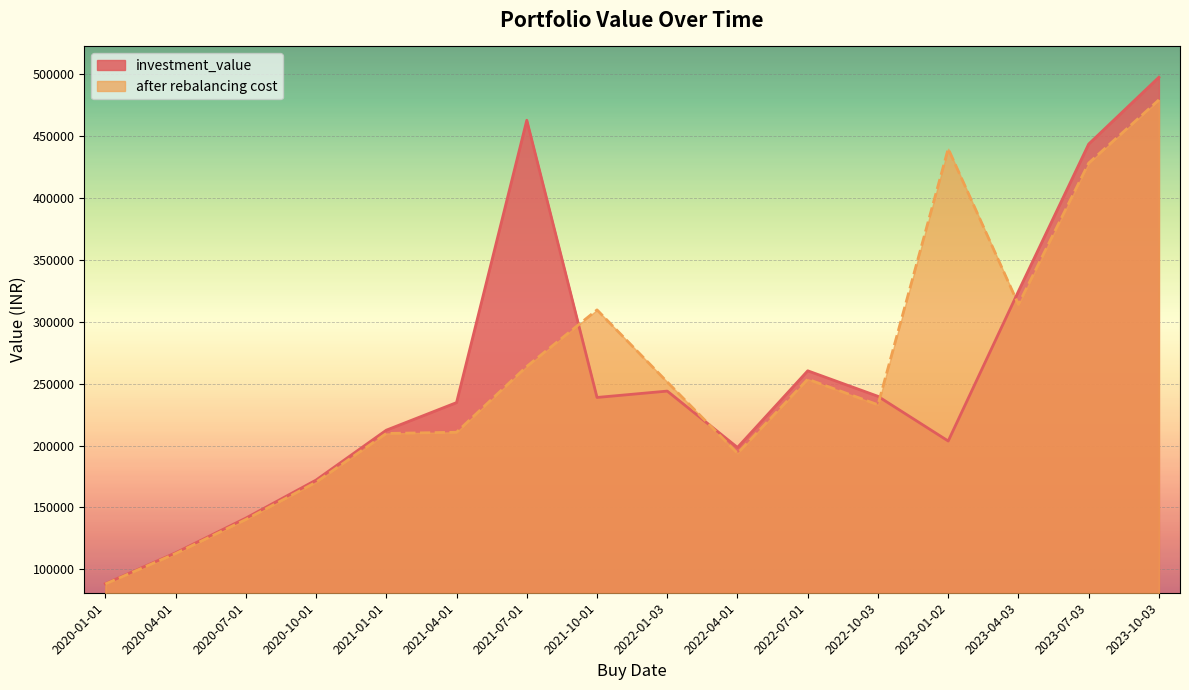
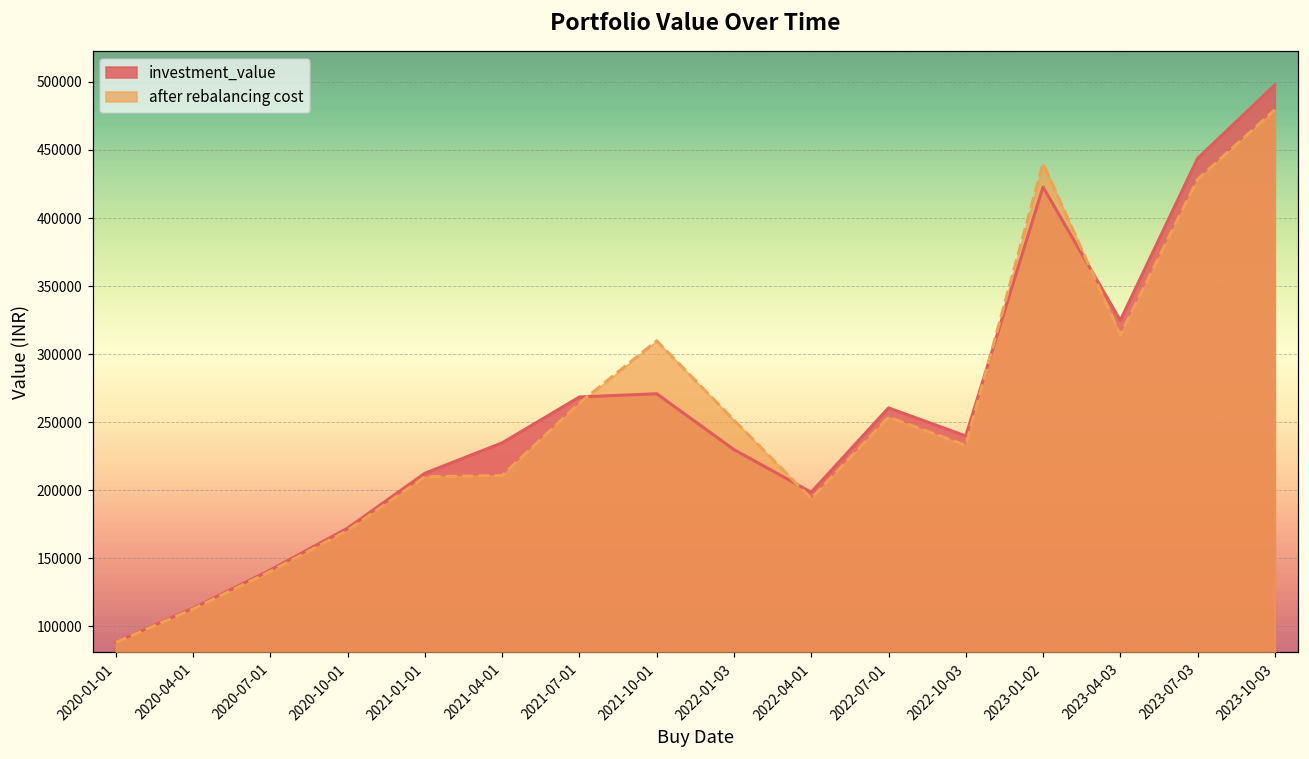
  {
    "investment_value": {
      "2021-01-01": 212000,
      "2021-04-01": 235000,
-     "2021-07-01": 463000,
-     "2021-10-01": 239000,
-     "2022-01-03": 244000,
+     "2021-07-01": 268000,
+     "2021-10-01": 271000,
+     "2022-01-03": 230000,
      "2022-04-01": 198000,
      "2022-07-01": 260000,
      "2022-10-03": 240000,
-     "2023-01-02": 204000,
+     "2023-01-02": 423000,
      "2023-04-03": 325000,
      "2023-07-03": 444000,
      "2023-10-03": 498000
    },
    "after rebalancing cost": {
      "2021-01-01": 210000,
      "2021-04-01": 211000,
      "2021-07-01": 264000,
      "2021-10-01": 310000,
      "2022-01-03": 251000,
      "2022-04-01": 194000,
      "2022-07-01": 254000,
      "2022-10-03": 233000,
      "2023-01-02": 440000,
      "2023-04-03": 314000,
      "2023-07-03": 428000,
      "2023-10-03": 479000
    }
  }
